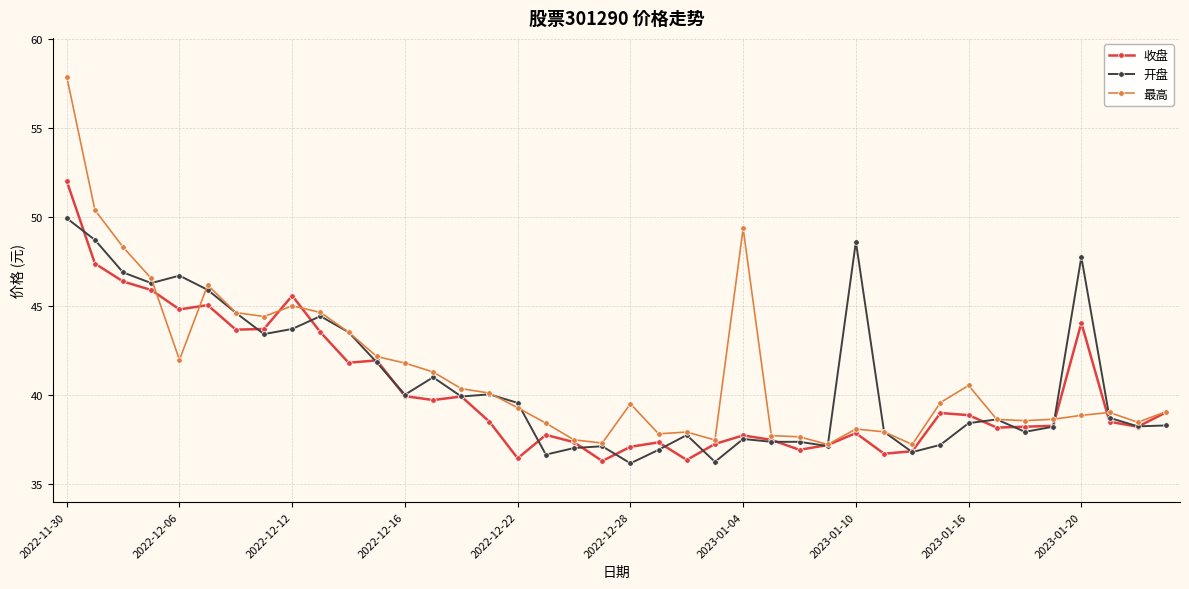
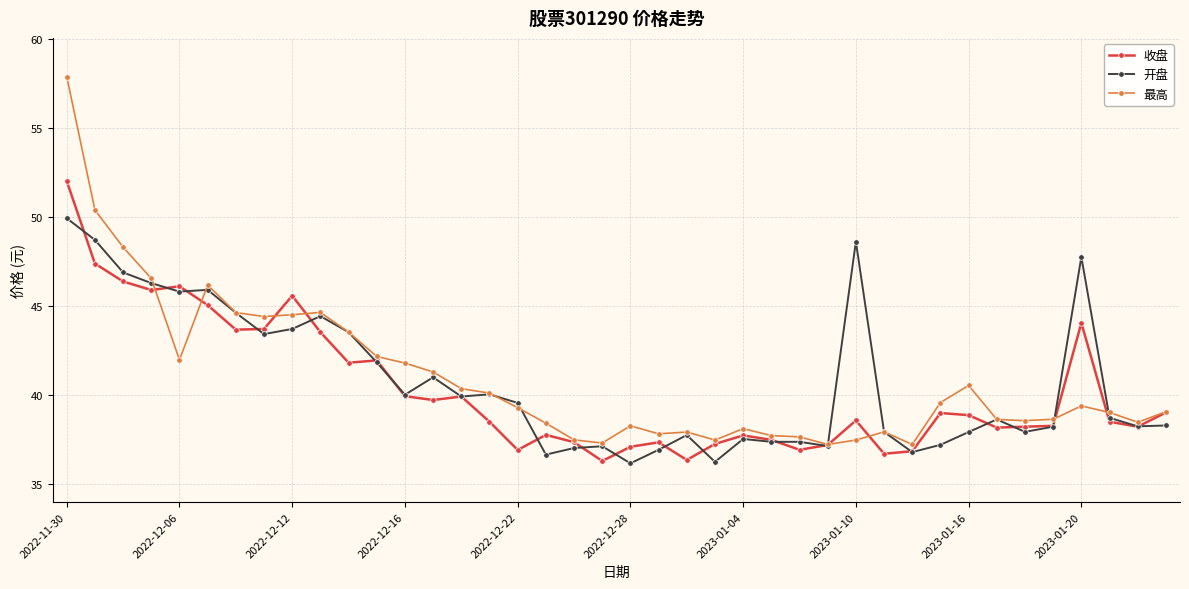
  {
    "收盘": {
      "2022-11-30": 52.0,
-     "2022-12-06": 44.8,
+     "2022-12-06": 46.1,
      "2022-12-12": 45.6,
-     "2022-12-22": 36.4,
+     "2022-12-22": 36.9,
      "2022-12-28": 37.1,
      "2023-01-04": 37.7,
-     "2023-01-10": 37.8,
+     "2023-01-10": 38.6,
      "2023-01-16": 38.9,
      "2023-01-20": 44.0
    },
    "开盘": {
      "2022-11-30": 49.9,
-     "2022-12-06": 46.7,
+     "2022-12-06": 45.8,
      "2022-12-12": 43.7,
      "2022-12-22": 39.5,
      "2022-12-28": 36.1,
      "2023-01-04": 37.5,
      "2023-01-10": 48.6,
-     "2023-01-16": 38.4,
+     "2023-01-16": 37.9,
      "2023-01-20": 47.8
    },
    "最高": {
      "2022-11-30": 57.9,
      "2022-12-06": 42.0,
-     "2022-12-12": 45.0,
+     "2022-12-12": 44.5,
      "2022-12-16": 41.8,
      "2022-12-22": 39.3,
-     "2022-12-28": 39.5,
-     "2023-01-04": 49.4,
-     "2023-01-10": 38.1,
+     "2022-12-28": 38.3,
+     "2023-01-04": 38.1,
+     "2023-01-10": 37.5,
      "2023-01-16": 40.5,
-     "2023-01-20": 38.8
+     "2023-01-20": 39.4
    }
  }
